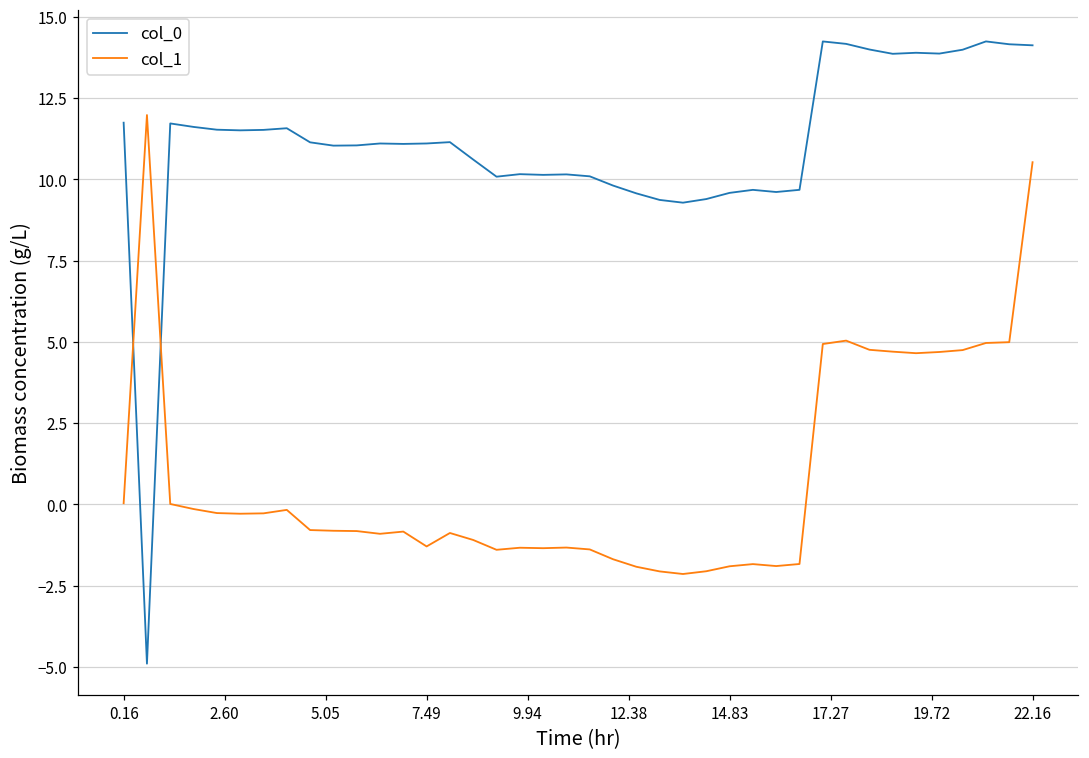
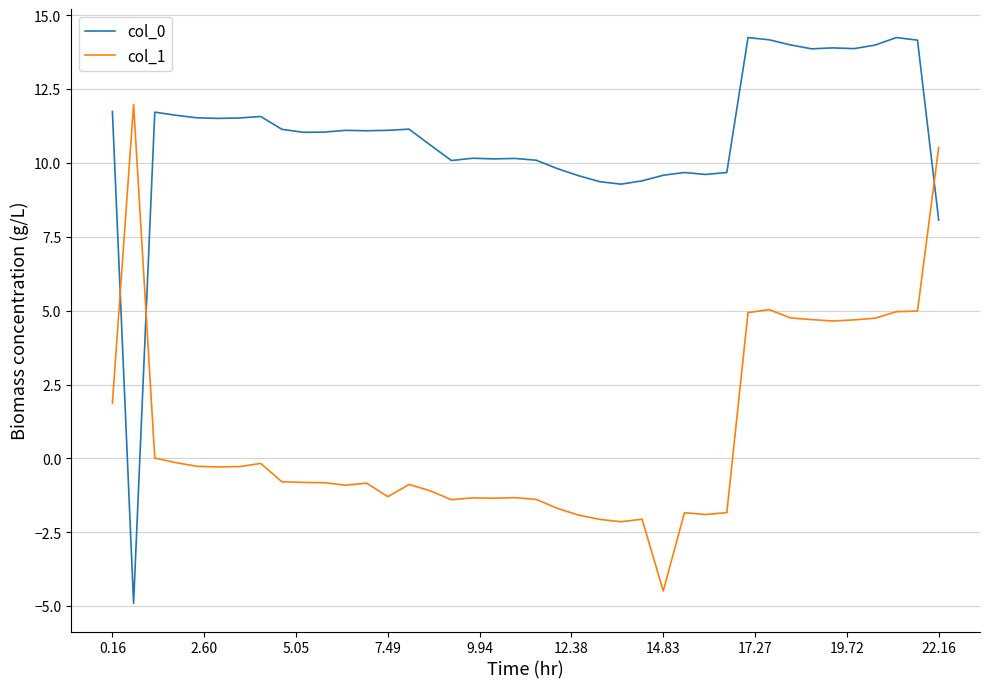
  {
    "col_0": {
      "0.16": 11.7,
      "7.49": 11.1,
      "14.83": 9.6,
-     "22.16": 14.1
+     "22.16": 8.1
    },
    "col_1": {
-     "0.16": 0.0,
+     "0.16": 1.9,
      "7.49": -1.3,
-     "14.83": -1.9,
+     "14.83": -4.5,
      "22.16": 10.5
    }
  }
